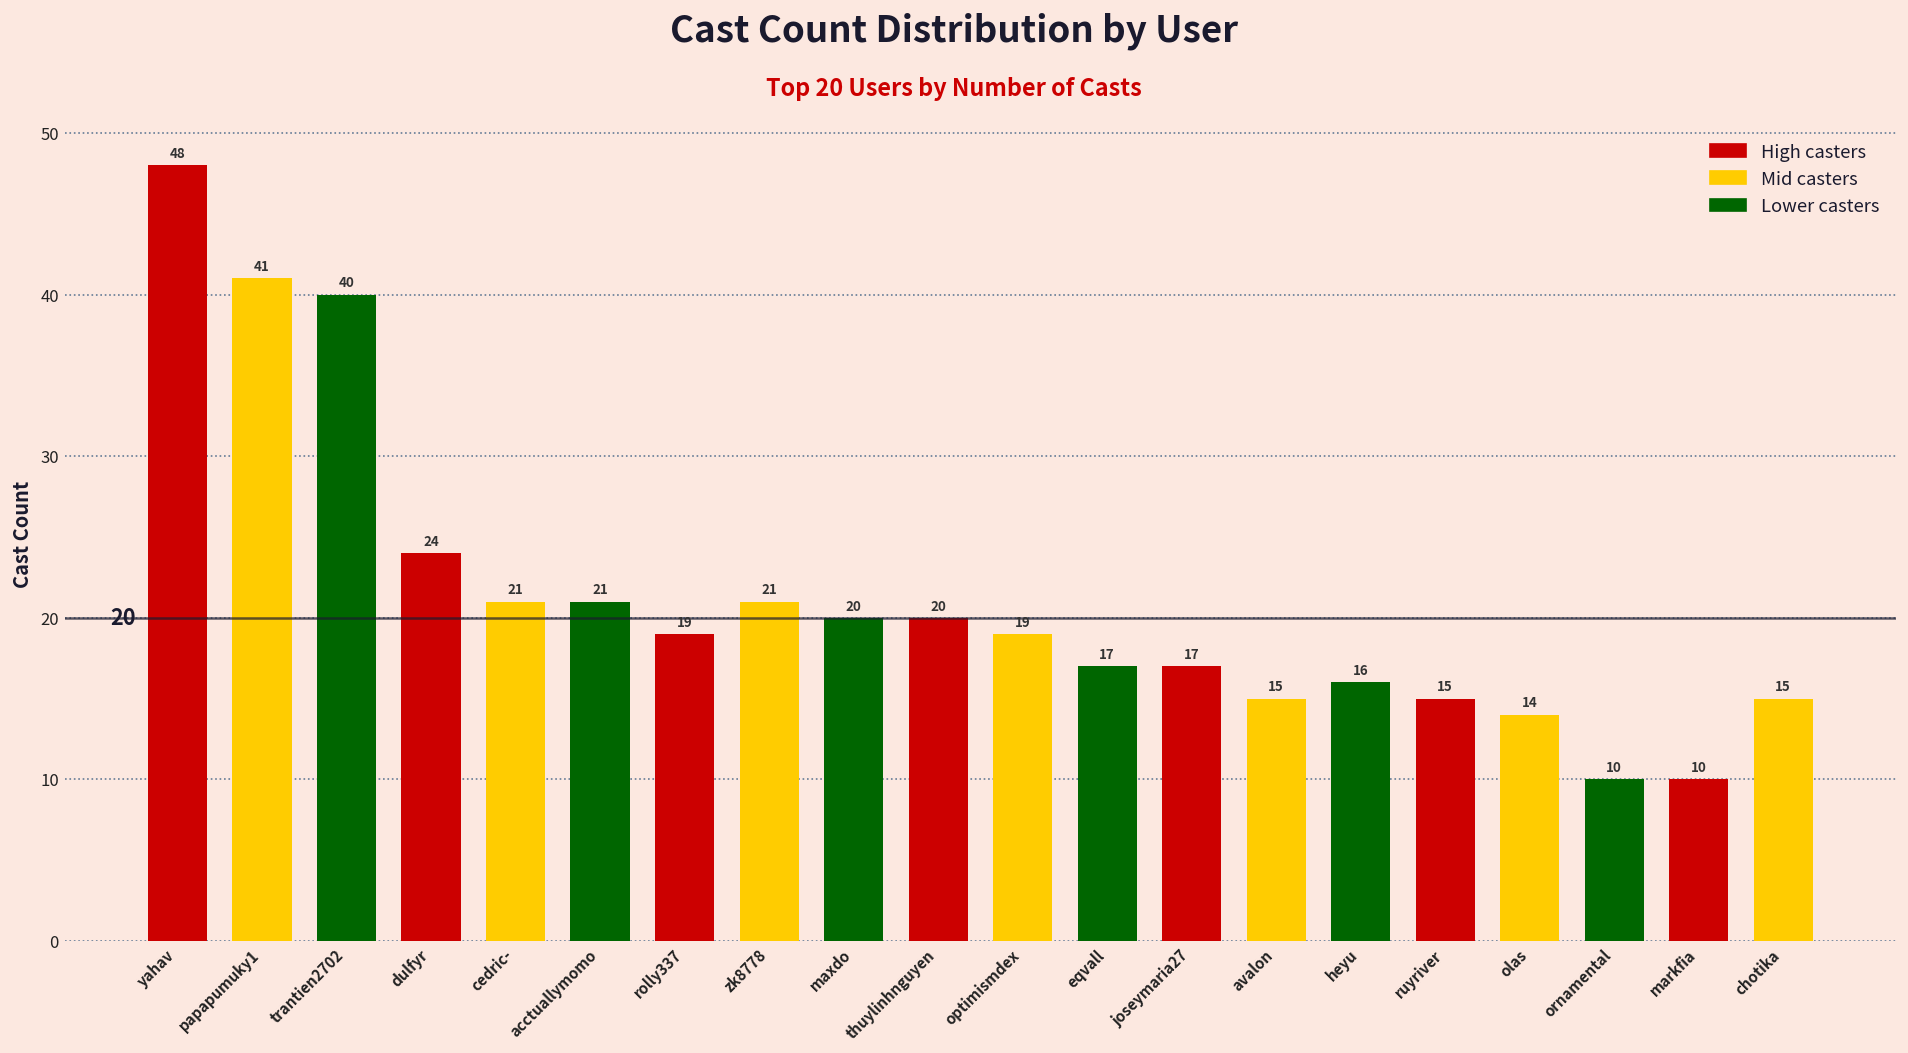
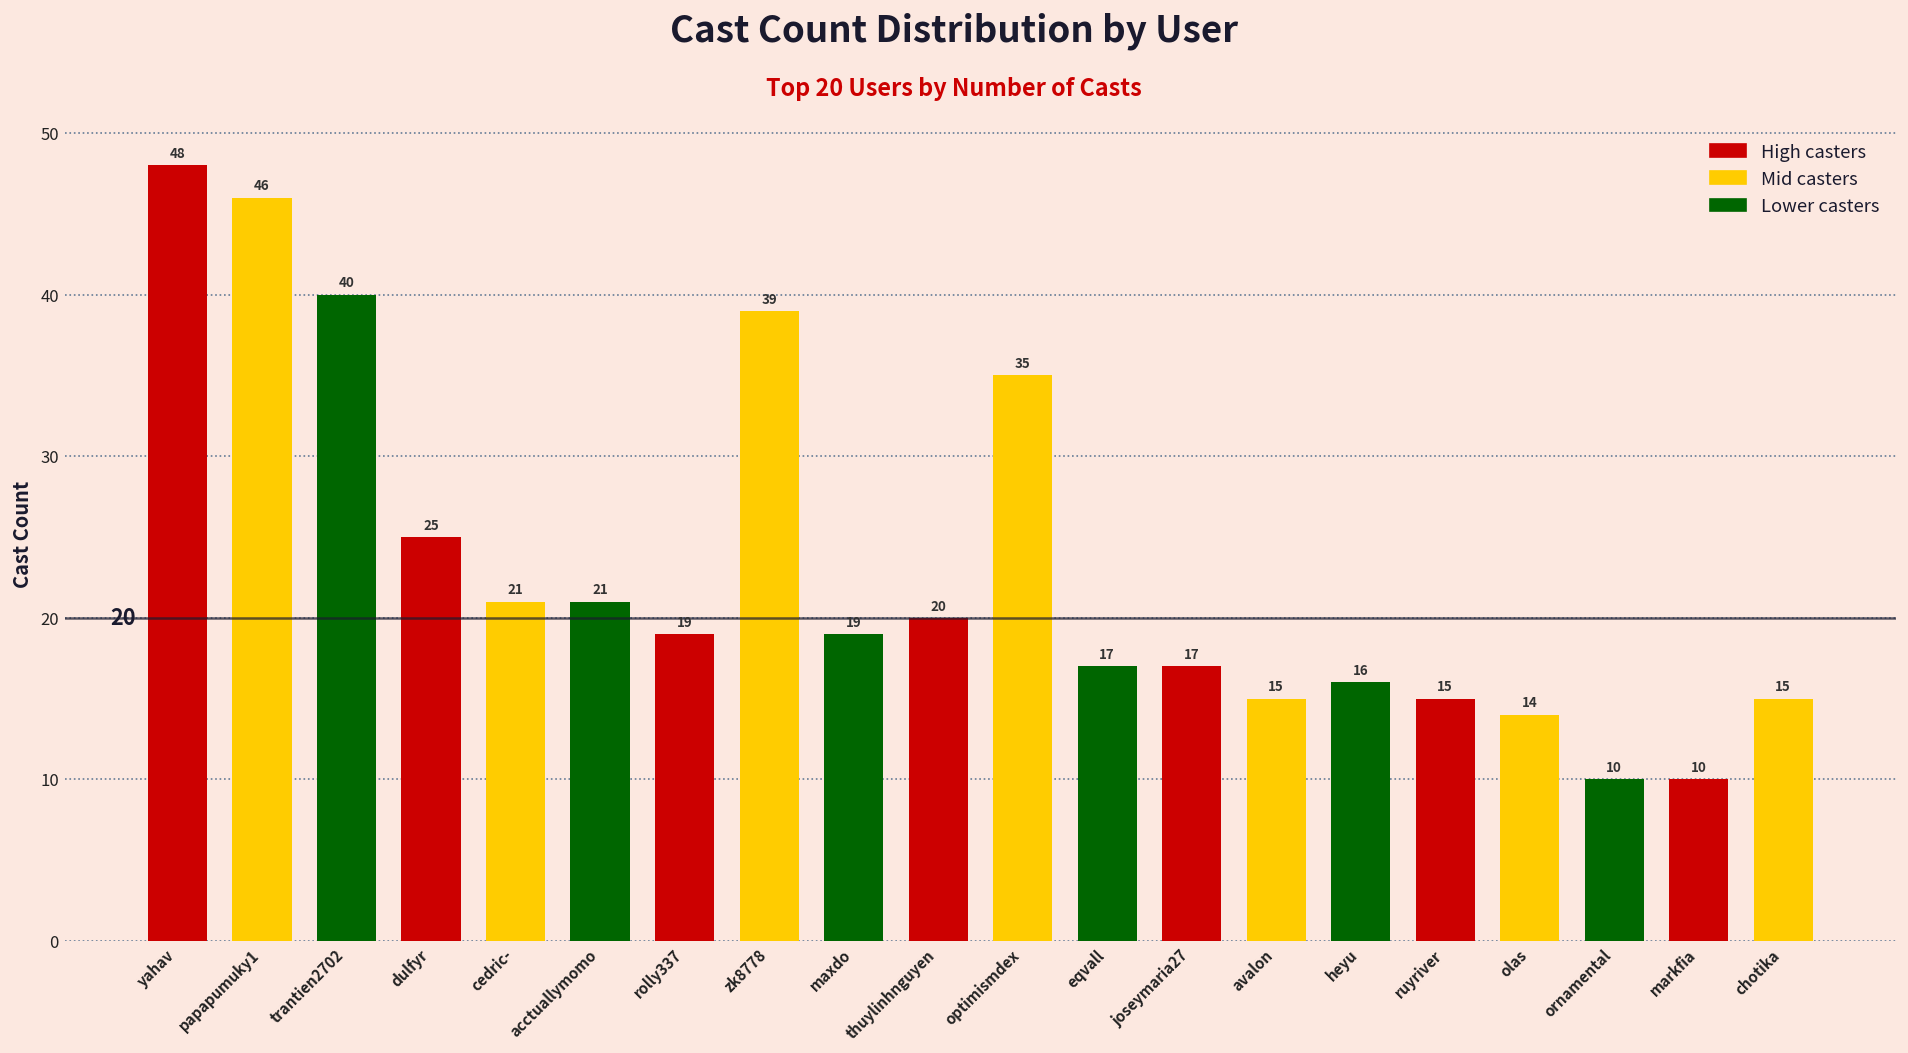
  {
    "yahav": 48,
-   "papapumuky1": 41,
+   "papapumuky1": 46,
    "trantien2702": 40,
-   "dulfyr": 24,
+   "dulfyr": 25,
    "cedric-": 21,
    "acctuallymomo": 21,
    "rolly337": 19,
-   "zk8778": 21,
-   "maxdo": 20,
+   "zk8778": 39,
+   "maxdo": 19,
    "thuylinhnguyen": 20,
-   "optimismdex": 19,
+   "optimismdex": 35,
    "eqvall": 17,
    "joseymaria27": 17,
    "avalon": 15,
    "heyu": 16,
    "ruyriver": 15,
    "olas": 14,
    "ornamental": 10,
    "markfia": 10,
    "chotika": 15
  }
